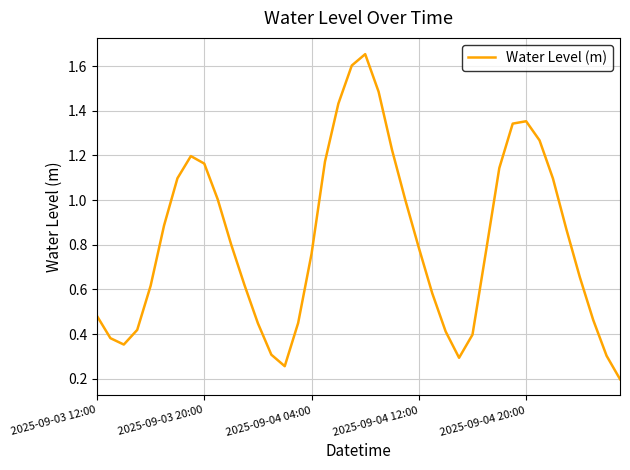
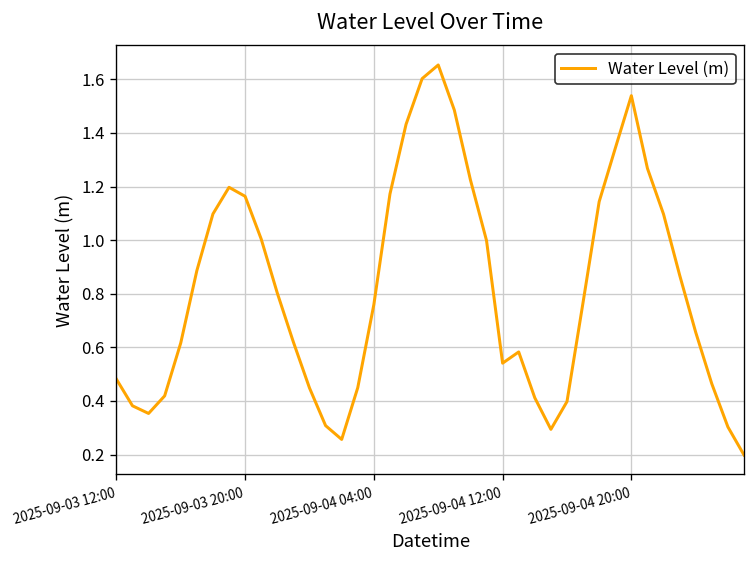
  {
    "2025-09-03 12:00": 0.48,
    "2025-09-03 20:00": 1.16,
    "2025-09-04 04:00": 0.76,
-   "2025-09-04 12:00": 0.79,
-   "2025-09-04 20:00": 1.35
+   "2025-09-04 12:00": 0.54,
+   "2025-09-04 20:00": 1.54
  }
